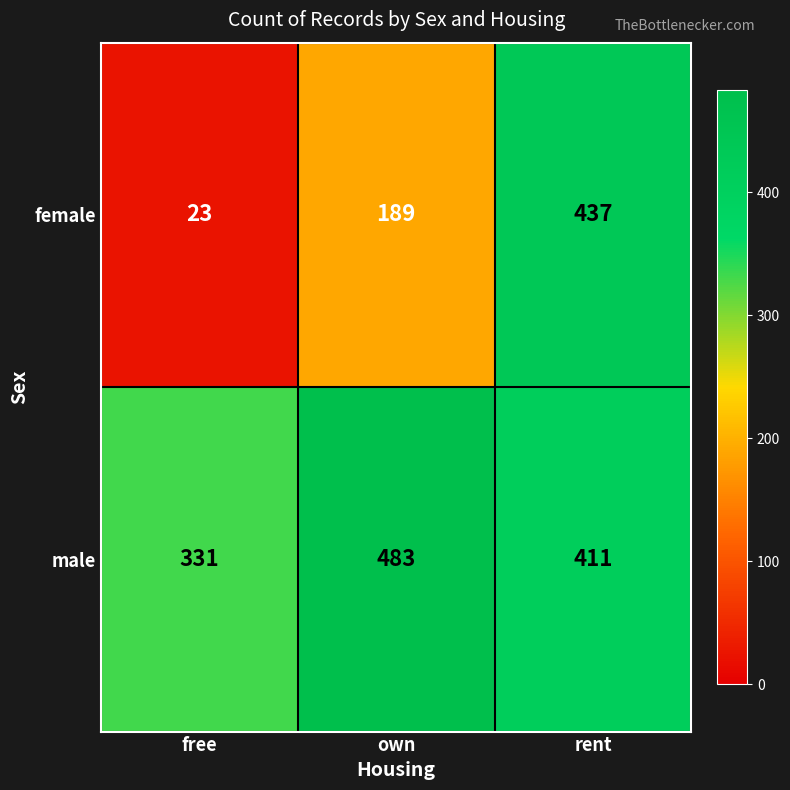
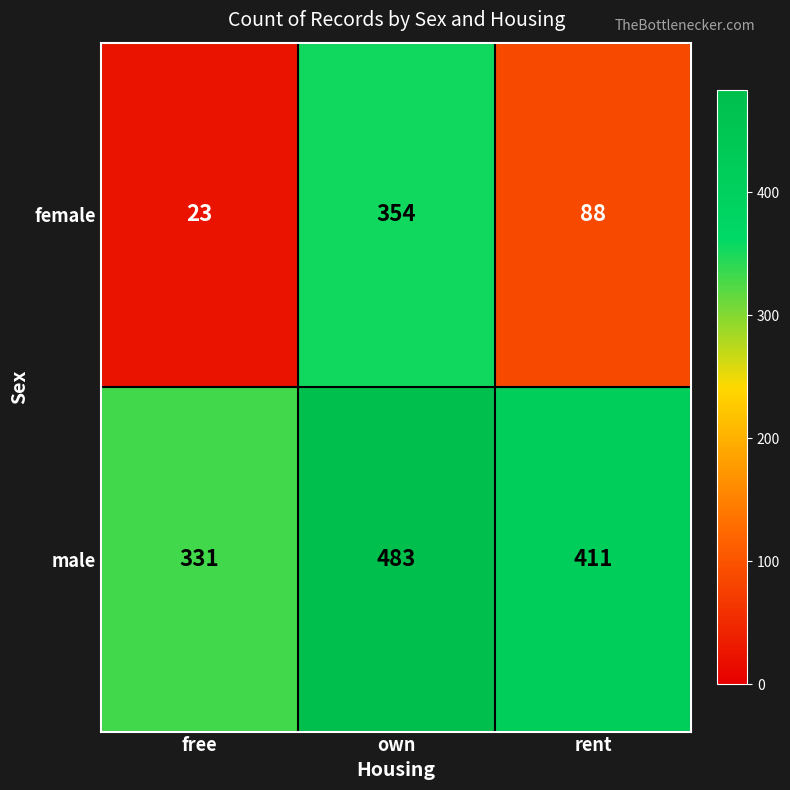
  {
    "female": {
      "free": 23,
-     "own": 189,
-     "rent": 437
+     "own": 354,
+     "rent": 88
    },
    "male": {
      "free": 331,
      "own": 483,
      "rent": 411
    }
  }
